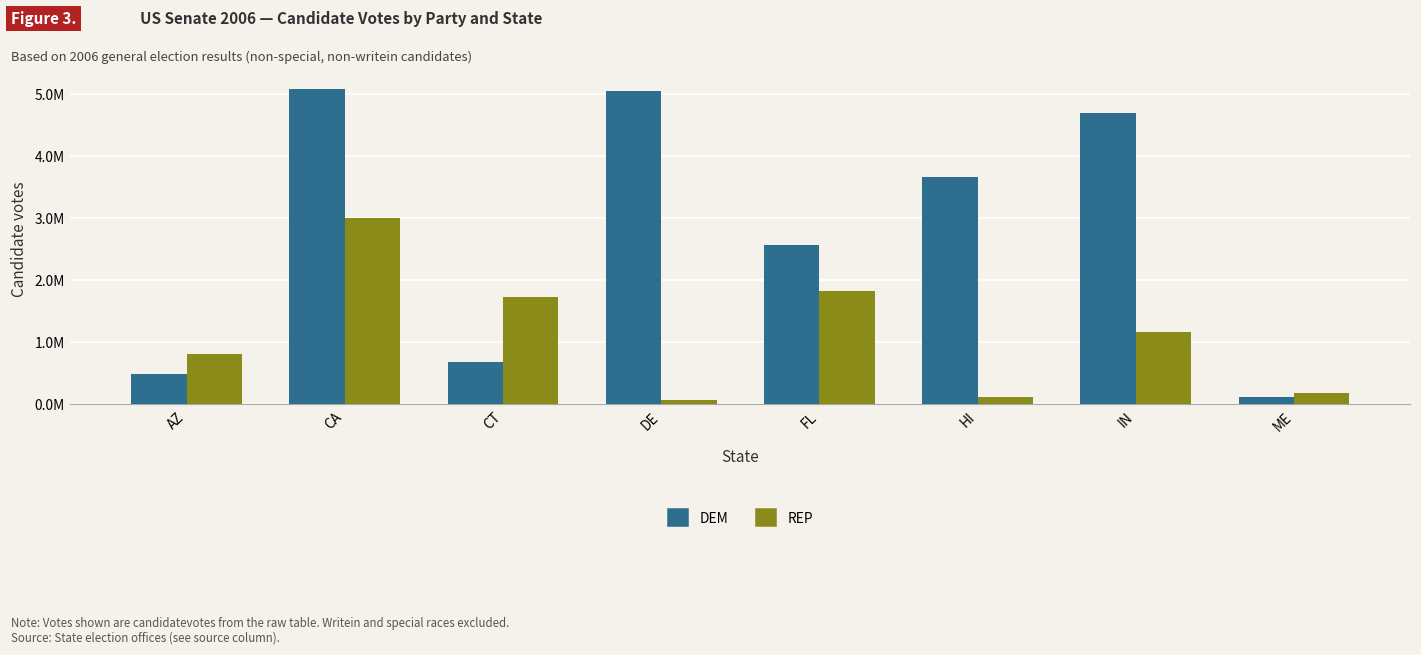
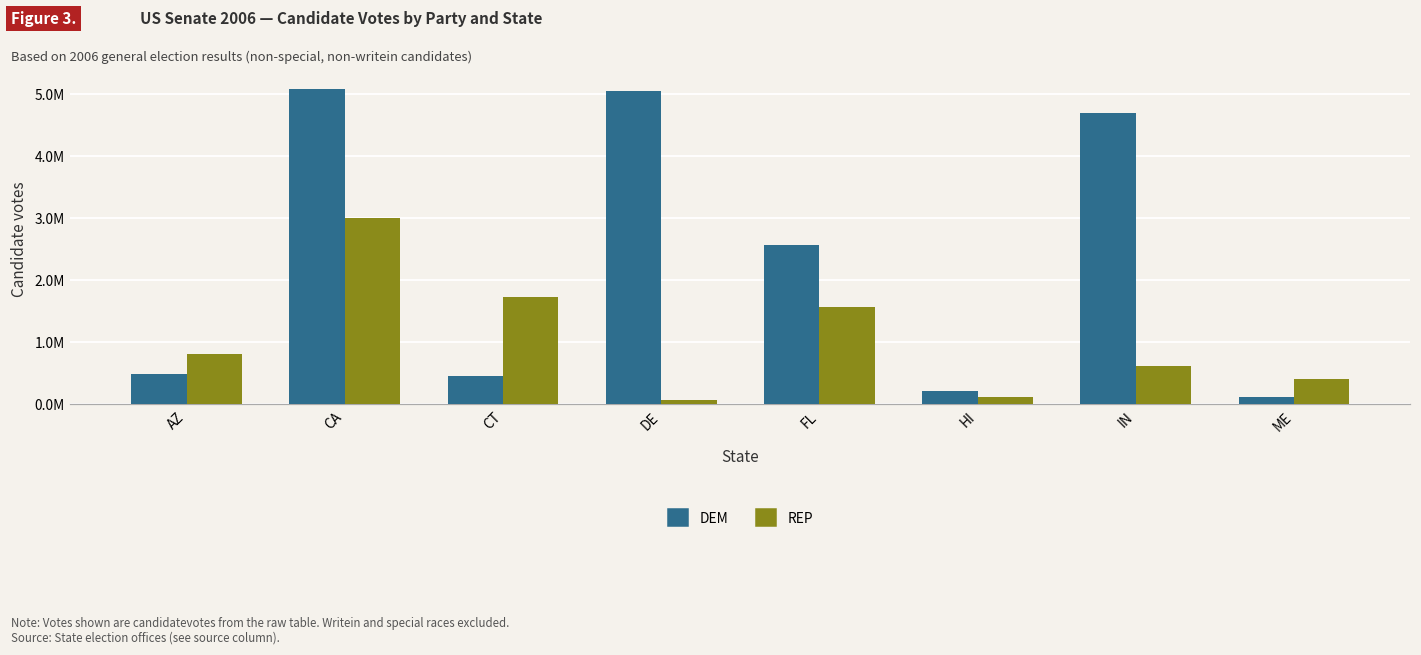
  {
    "DEM": {
      "AZ": 500000,
      "CA": 5100000,
-     "CT": 700000,
+     "CT": 500000,
      "DE": 5000000,
      "FL": 2600000,
-     "HI": 3700000,
+     "HI": 200000,
      "IN": 4700000,
      "ME": 100000
    },
    "REP": {
      "AZ": 800000,
      "CA": 3000000,
      "CT": 1700000,
      "DE": 100000,
-     "FL": 1800000,
+     "FL": 1600000,
      "HI": 100000,
-     "IN": 1200000,
-     "ME": 200000
+     "IN": 600000,
+     "ME": 400000
    }
  }
